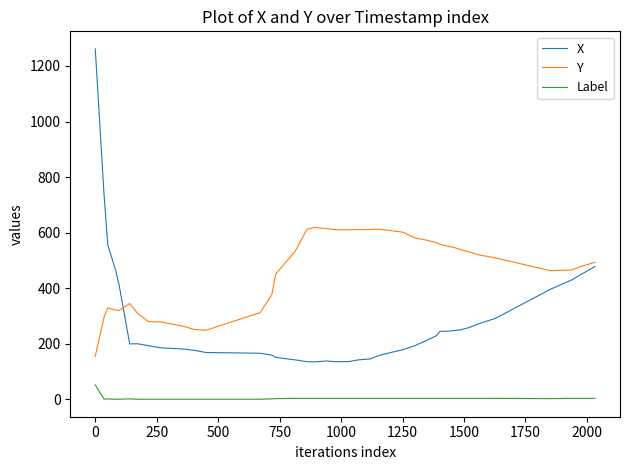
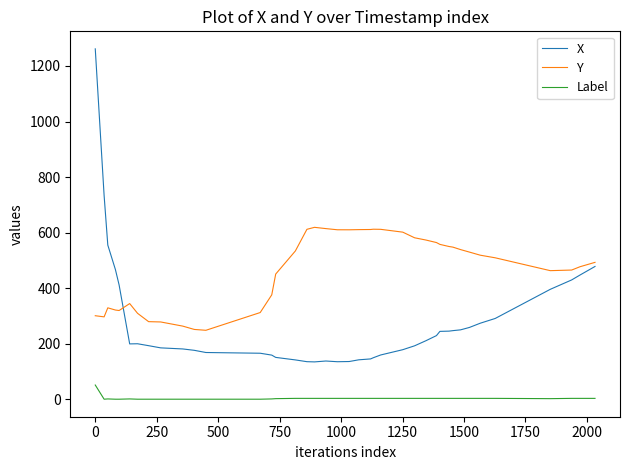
  {
    "X": {
      "0": 1260
    },
    "Y": {
-     "0": 160
+     "0": 300
    },
    "Label": {
      "0": 50
    }
  }
